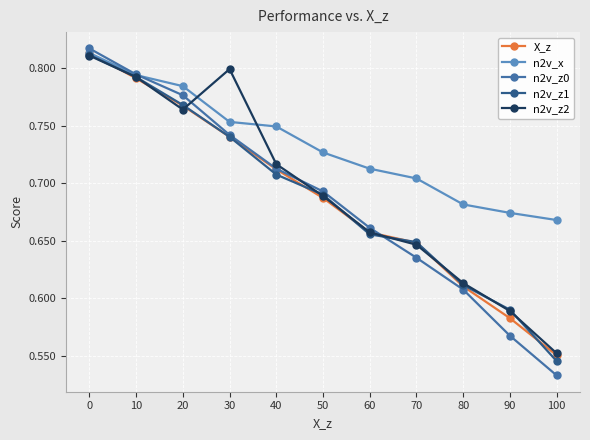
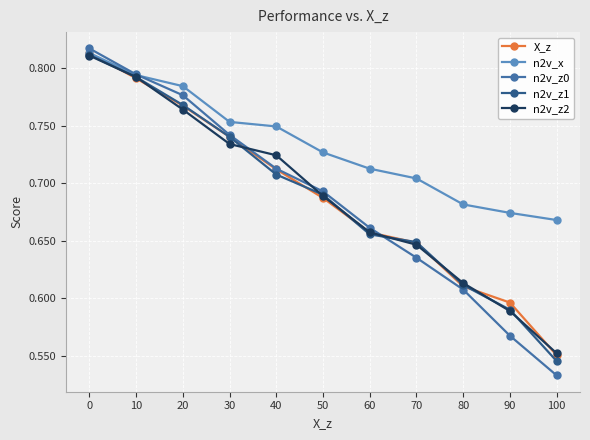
  {
    "X_z": {
-     "90": 0.583
+     "90": 0.596
    },
    "n2v_z2": {
      "20": 0.764,
-     "30": 0.799,
-     "40": 0.717
+     "30": 0.734,
+     "40": 0.724
    }
  }
